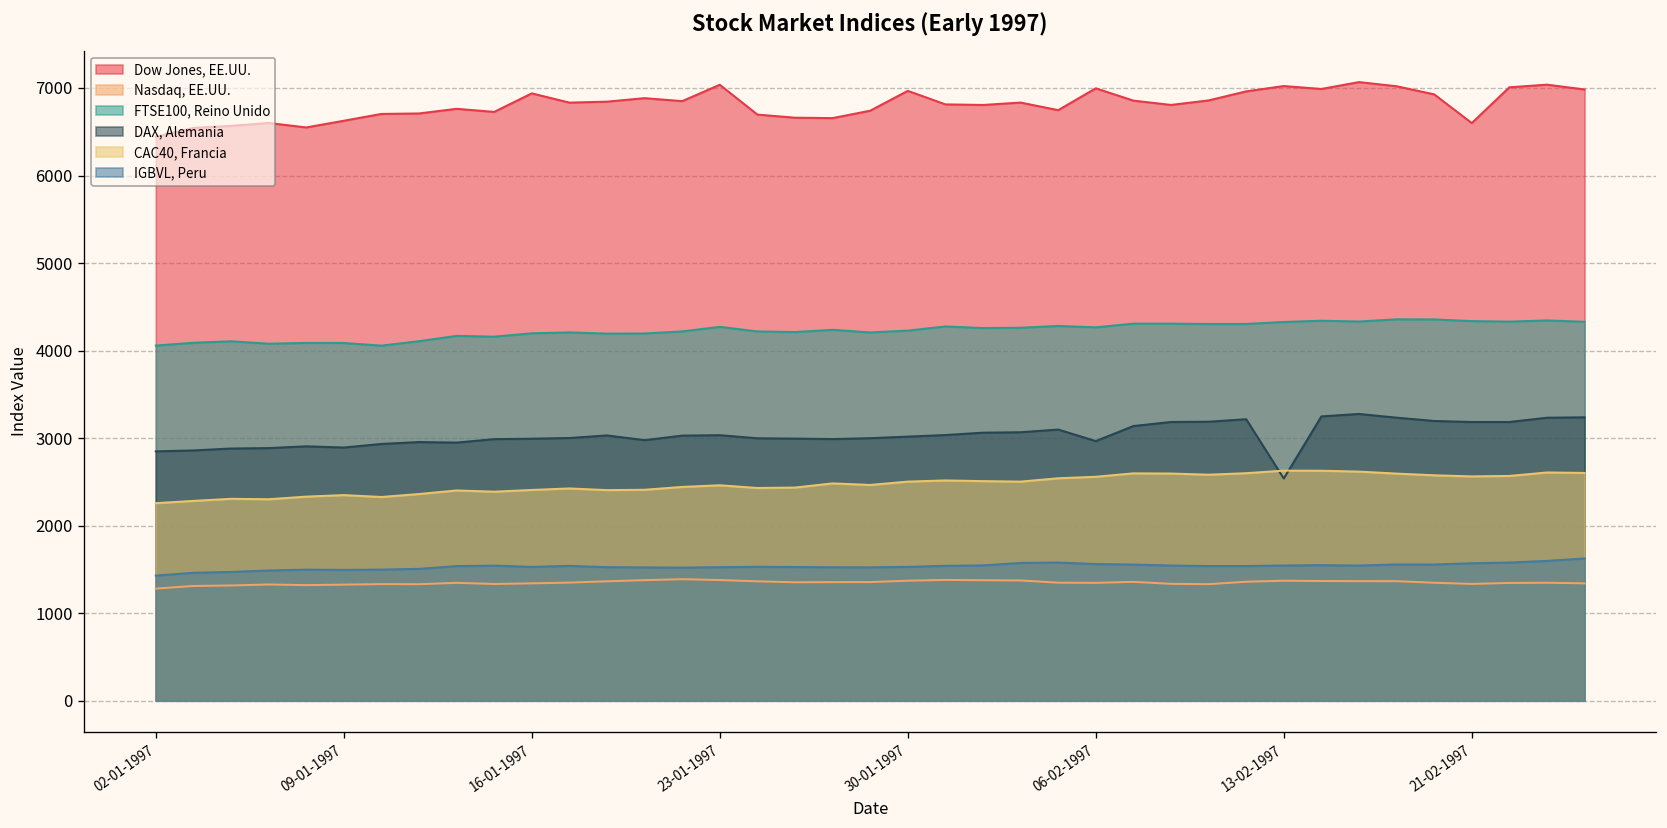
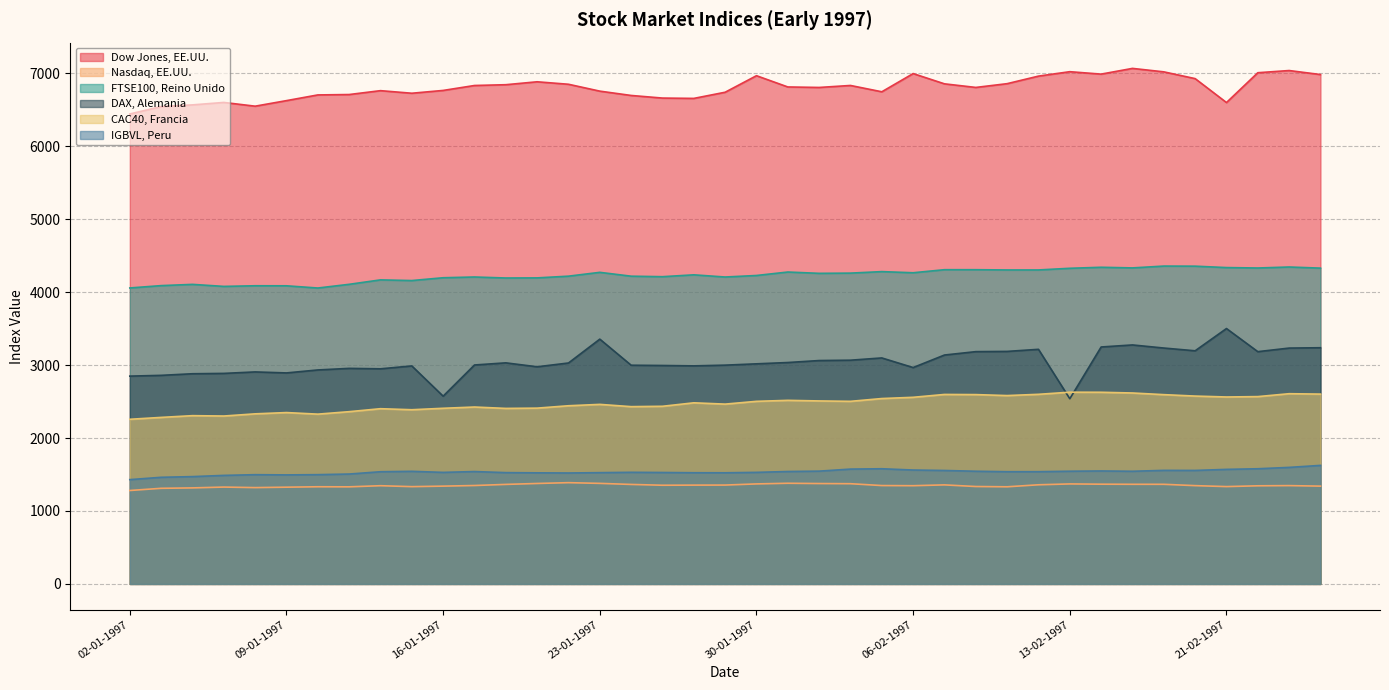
  {
    "Dow Jones, EE.UU.": {
      "09-01-1997": 6600,
-     "16-01-1997": 6900,
-     "23-01-1997": 7000,
+     "16-01-1997": 6800,
+     "23-01-1997": 6800,
      "30-01-1997": 7000,
      "06-02-1997": 7000,
      "13-02-1997": 7000,
      "21-02-1997": 6600
    },
    "DAX, Alemania": {
      "02-01-1997": 2800,
      "09-01-1997": 2900,
-     "16-01-1997": 3000,
-     "23-01-1997": 3000,
+     "16-01-1997": 2600,
+     "23-01-1997": 3400,
      "30-01-1997": 3000,
      "06-02-1997": 3000,
      "13-02-1997": 2500,
-     "21-02-1997": 3200
+     "21-02-1997": 3500
    }
  }
